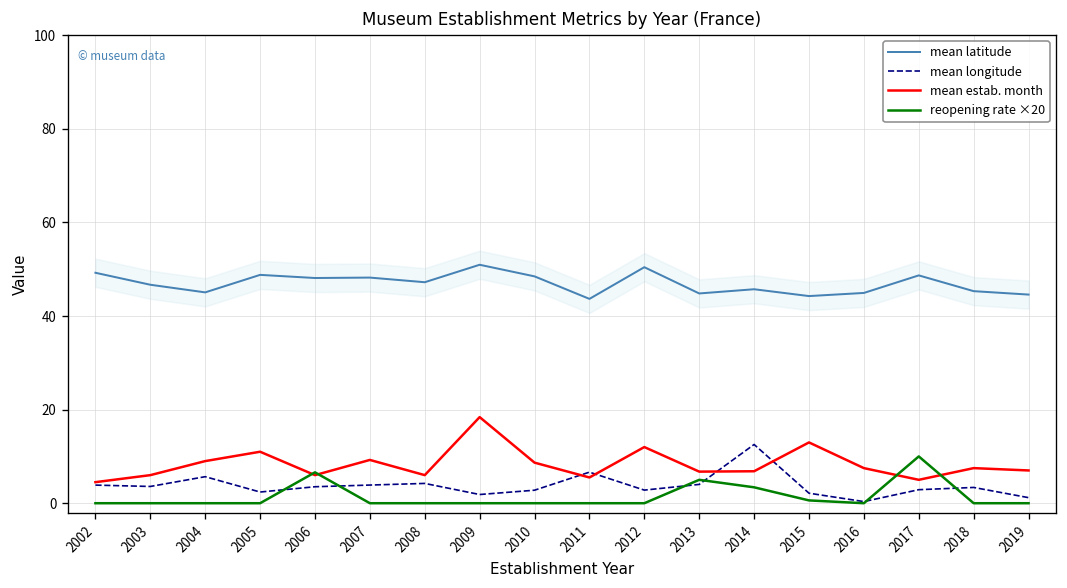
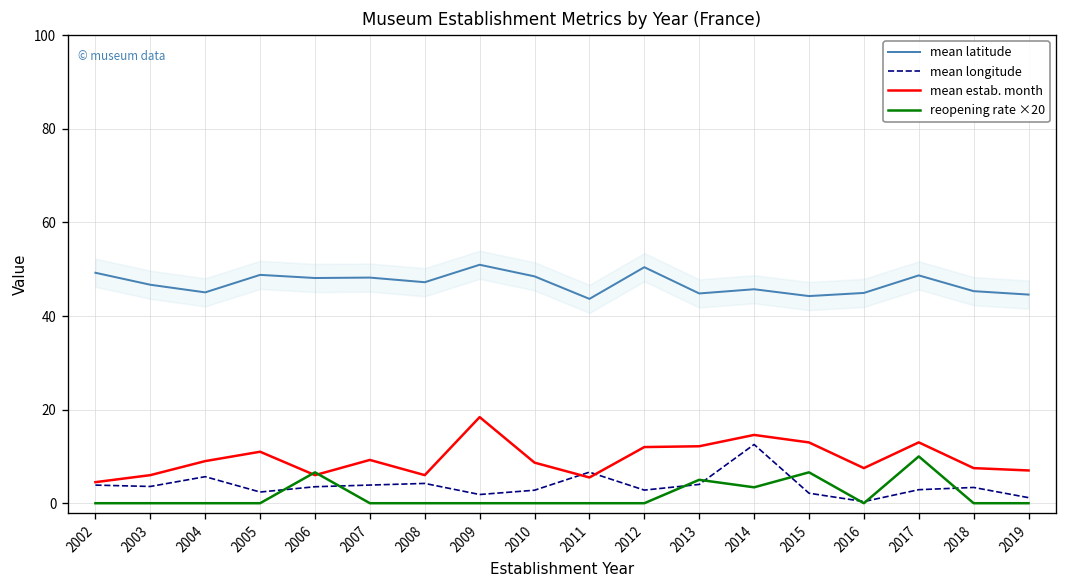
  {
    "mean latitude": {
      "2002": 49,
      "2003": 47,
      "2004": 45,
      "2005": 49,
      "2006": 48,
      "2007": 48,
      "2008": 47,
      "2009": 51,
      "2010": 48,
      "2011": 44,
      "2012": 50,
      "2013": 45,
      "2014": 46,
      "2015": 44,
      "2016": 45,
      "2017": 49,
      "2018": 45,
      "2019": 45
    },
    "mean longitude": {
      "2003": 4,
      "2004": 6,
      "2005": 2,
      "2006": 4,
      "2007": 4,
      "2008": 4,
      "2009": 2,
      "2010": 3,
      "2011": 7,
      "2012": 3,
      "2013": 4,
      "2014": 13,
      "2015": 2,
      "2017": 3,
      "2018": 3,
      "2019": 1
    },
    "mean estab. month": {
      "2003": 6,
      "2004": 9,
      "2005": 11,
      "2007": 9,
      "2008": 6,
      "2009": 18,
      "2010": 9,
      "2011": 6,
      "2012": 12,
-     "2013": 7,
-     "2014": 7,
+     "2013": 12,
+     "2014": 15,
      "2015": 13,
      "2016": 8,
-     "2017": 5,
+     "2017": 13,
      "2018": 8,
      "2019": 7
    },
    "reopening rate ×20": {
      "2002": 0,
      "2003": 0,
      "2004": 0,
      "2005": 0,
      "2007": 0,
      "2008": 0,
      "2009": 0,
      "2010": 0,
      "2011": 0,
      "2012": 0,
      "2013": 5,
      "2014": 3,
-     "2015": 1,
+     "2015": 7,
      "2017": 10,
      "2018": 0,
      "2019": 0
    }
  }
